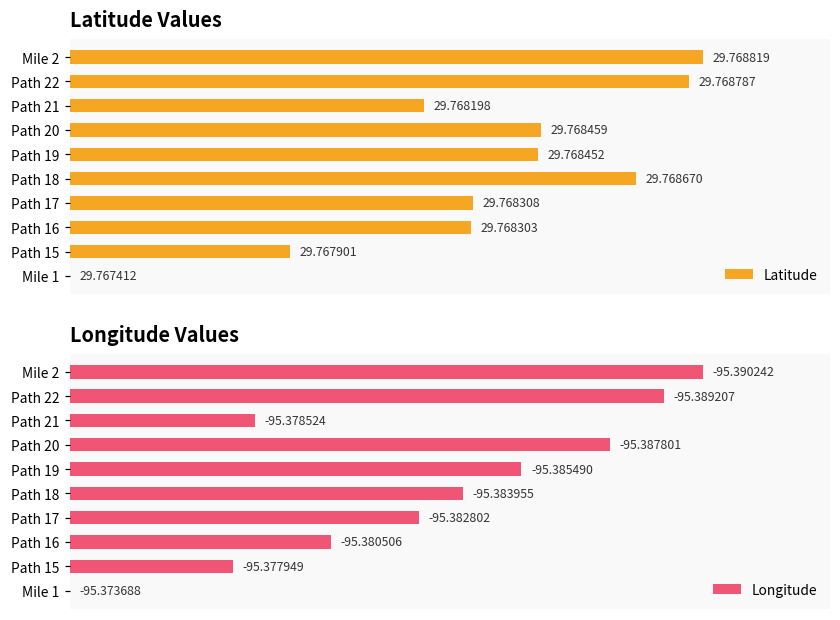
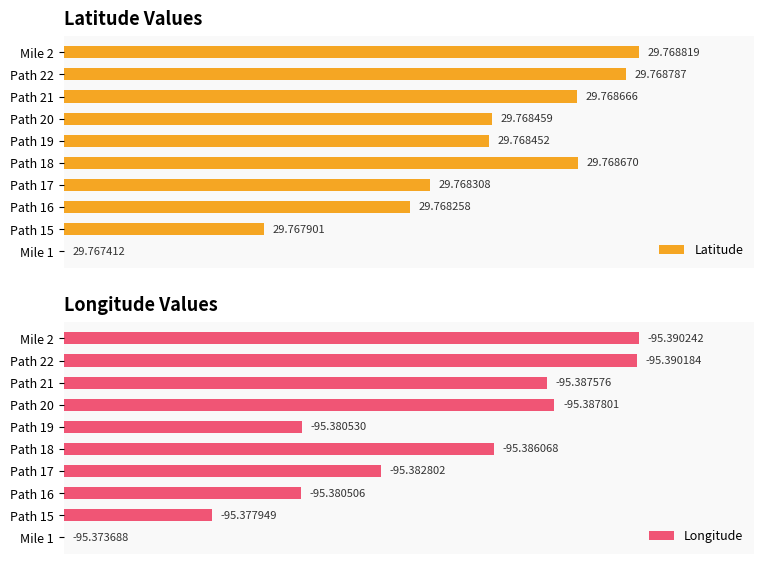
  {
    "Latitude Values": {
-     "Path 21": 29.768198,
-     "Path 16": 29.768303
+     "Path 21": 29.768666,
+     "Path 16": 29.768258
    },
    "Longitude Values": {
-     "Path 22": -95.389207,
-     "Path 21": -95.378524,
-     "Path 19": -95.385490,
-     "Path 18": -95.383955
+     "Path 22": -95.390184,
+     "Path 21": -95.387576,
+     "Path 19": -95.380530,
+     "Path 18": -95.386068
    }
  }
